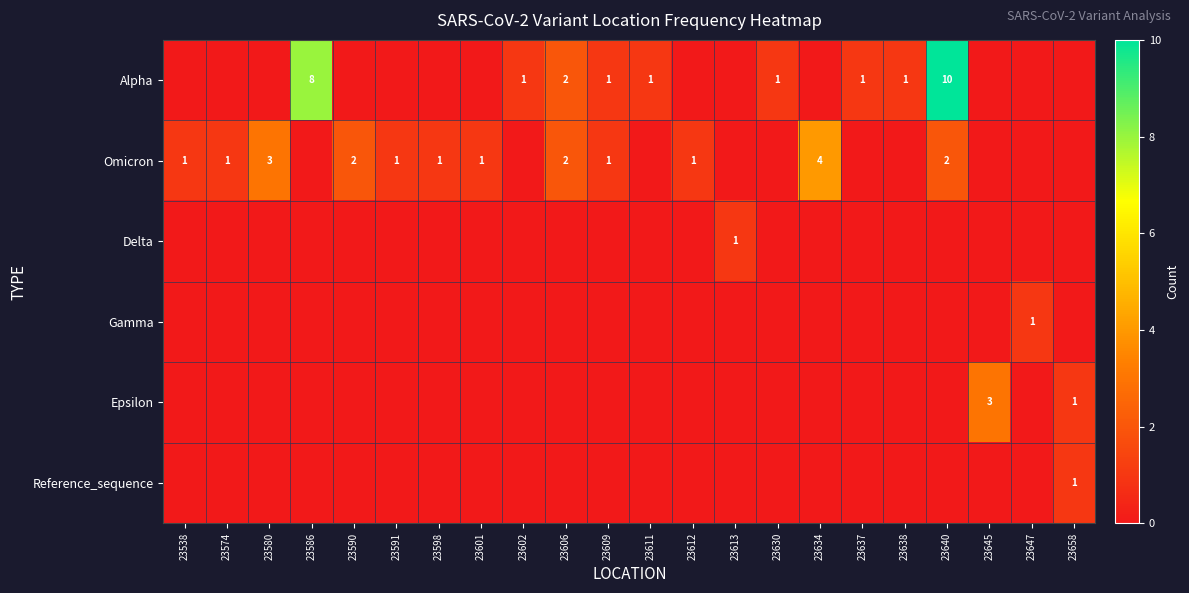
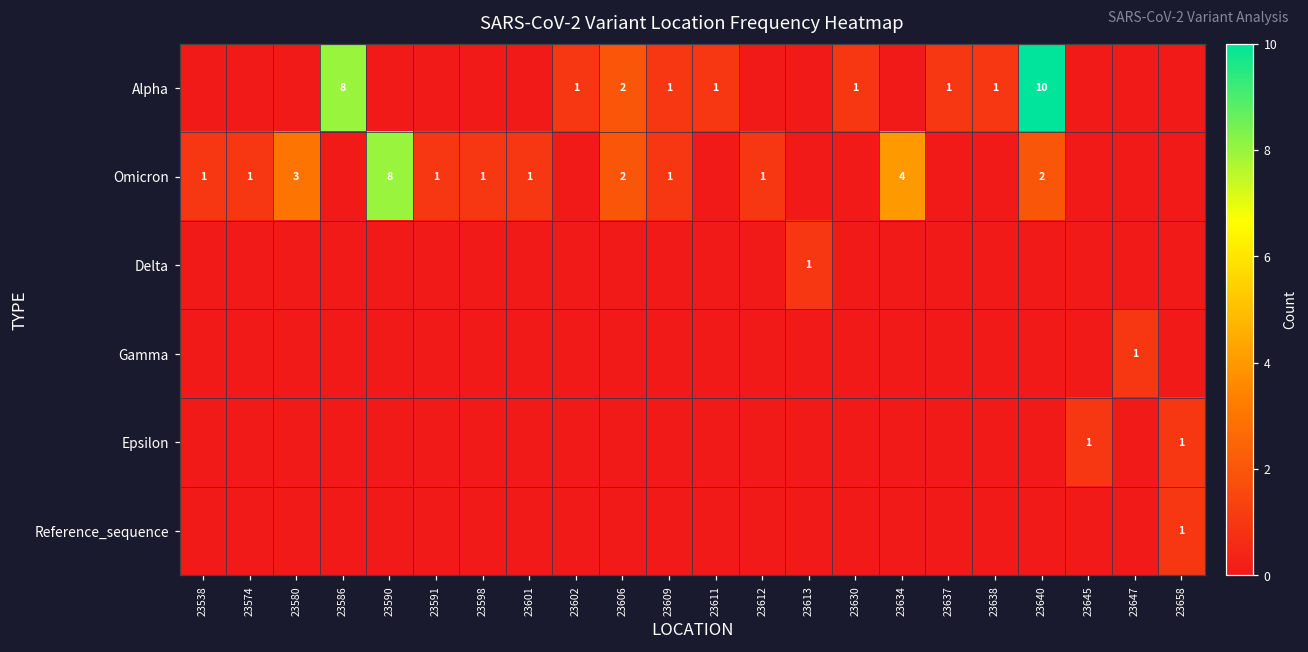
  {
    "Alpha": {
      "23586": 8,
      "23602": 1,
      "23606": 2,
      "23609": 1,
      "23611": 1,
      "23630": 1,
      "23637": 1,
      "23638": 1,
      "23640": 10
    },
    "Omicron": {
      "23538": 1,
      "23574": 1,
      "23580": 3,
-     "23590": 2,
+     "23590": 8,
      "23591": 1,
      "23598": 1,
      "23601": 1,
      "23606": 2,
      "23609": 1,
      "23612": 1,
      "23634": 4,
      "23640": 2
    },
    "Delta": {
      "23613": 1
    },
    "Gamma": {
      "23647": 1
    },
    "Epsilon": {
-     "23645": 3,
+     "23645": 1,
      "23658": 1
    },
    "Reference_sequence": {
      "23658": 1
    }
  }
